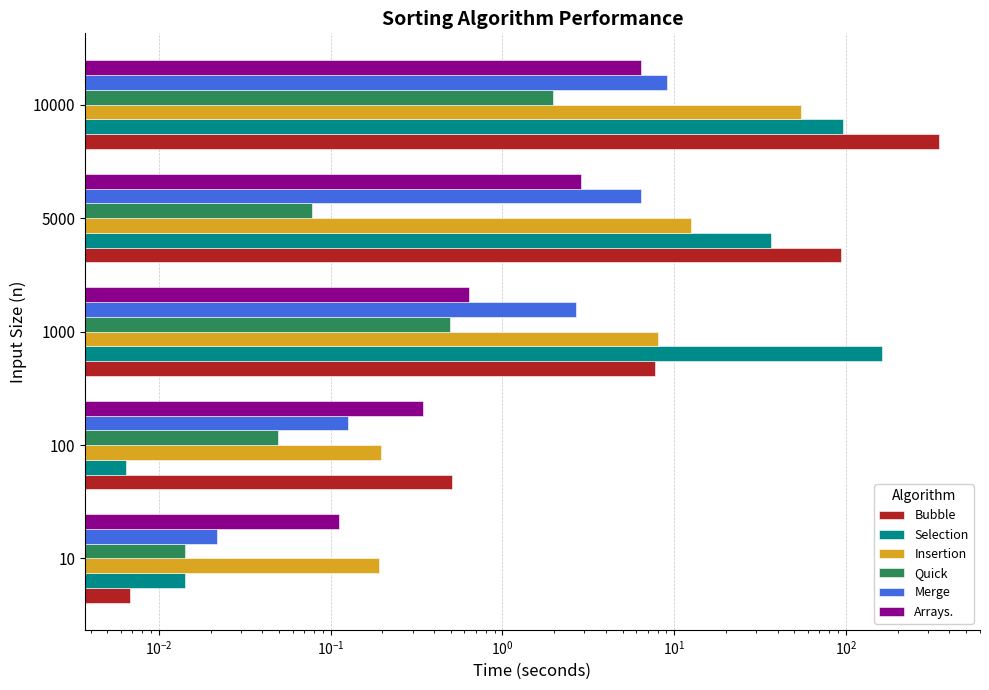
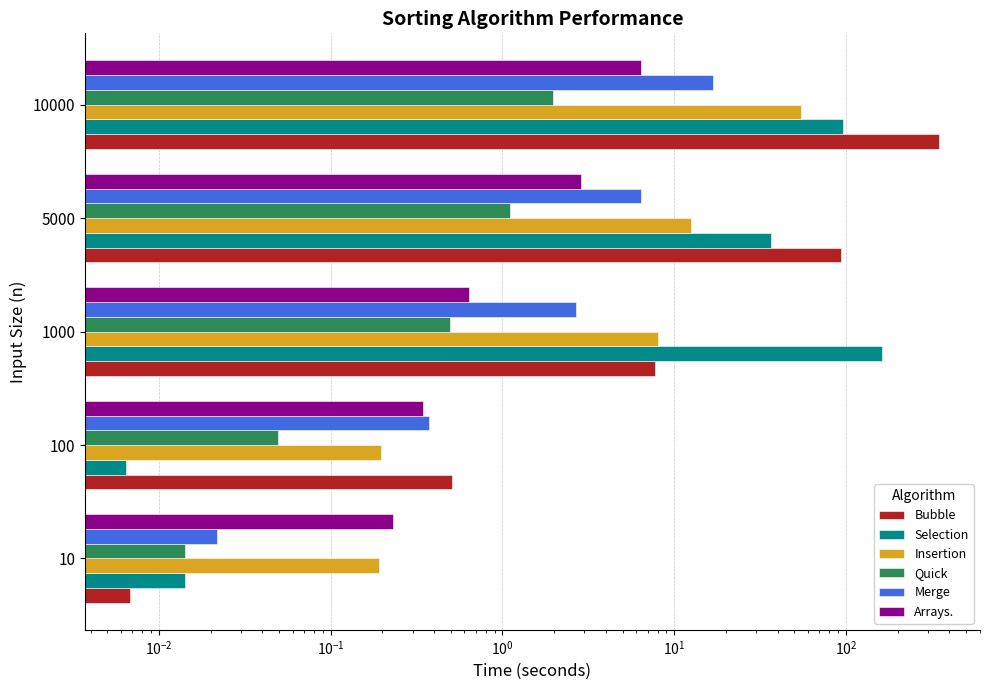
  {
    "Bubble": {
      "10000": 350,
      "5000": 90,
      "1000": 8,
      "100": 0.51,
      "10": 0.0068
    },
    "Selection": {
      "10000": 100,
      "5000": 37,
      "1000": 160,
      "100": 0.0064,
      "10": 0.014
    },
    "Insertion": {
      "10000": 54,
      "5000": 12,
      "1000": 8,
      "100": 0.20,
      "10": 0.19
    },
    "Quick": {
      "10000": 2.0,
-     "5000": 0.08,
+     "5000": 1.1,
      "1000": 0.50,
      "100": 0.05,
      "10": 0.014
    },
    "Merge": {
-     "10000": 9,
+     "10000": 17,
      "5000": 6.4,
      "1000": 2.7,
-     "100": 0.13,
+     "100": 0.37,
      "10": 0.022
    },
    "Arrays.": {
      "10000": 6.4,
      "5000": 2.9,
      "1000": 0.64,
      "100": 0.34,
-     "10": 0.11
+     "10": 0.23
    }
  }
